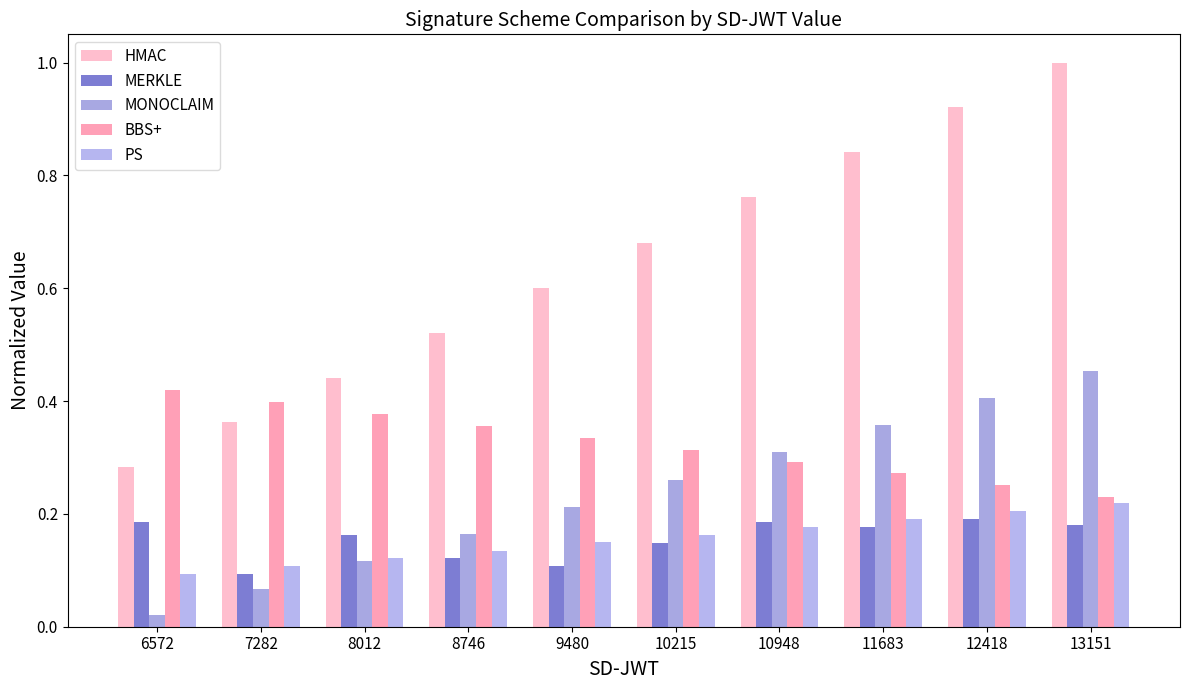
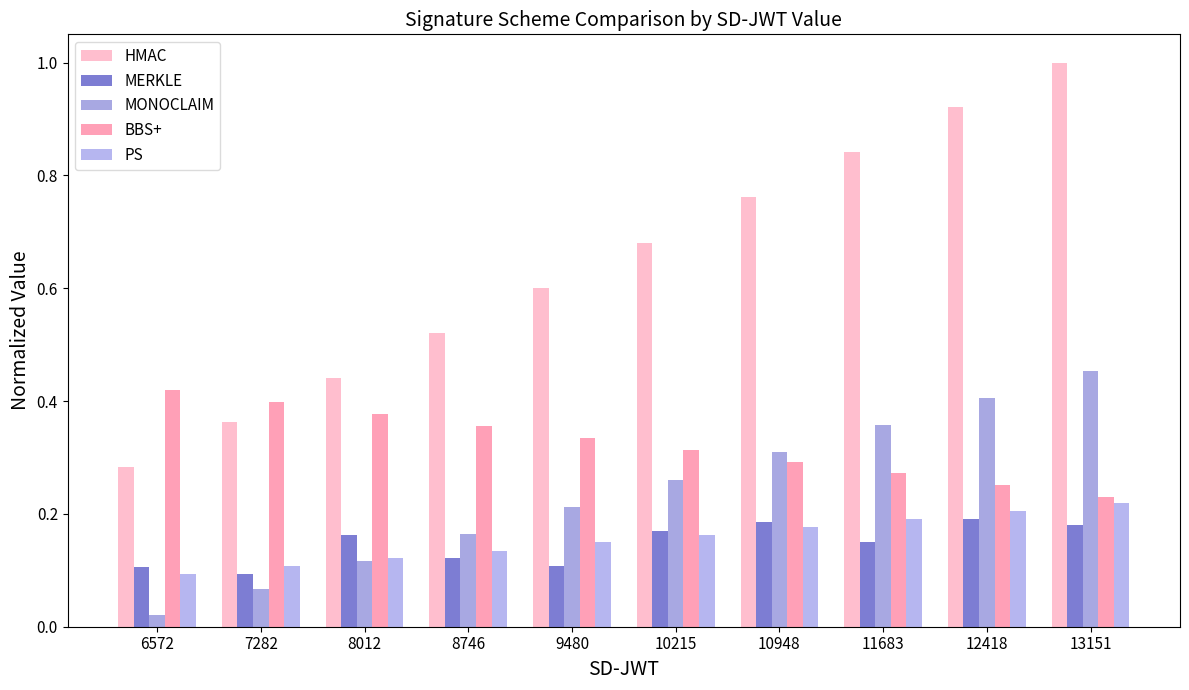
  {
    "MERKLE": {
-     "6572": 0.19,
+     "6572": 0.11,
      "7282": 0.09,
      "8012": 0.16,
      "8746": 0.12,
      "9480": 0.11,
-     "10215": 0.15,
+     "10215": 0.17,
      "10948": 0.19,
-     "11683": 0.18,
+     "11683": 0.15,
      "12418": 0.19,
      "13151": 0.18
    }
  }
